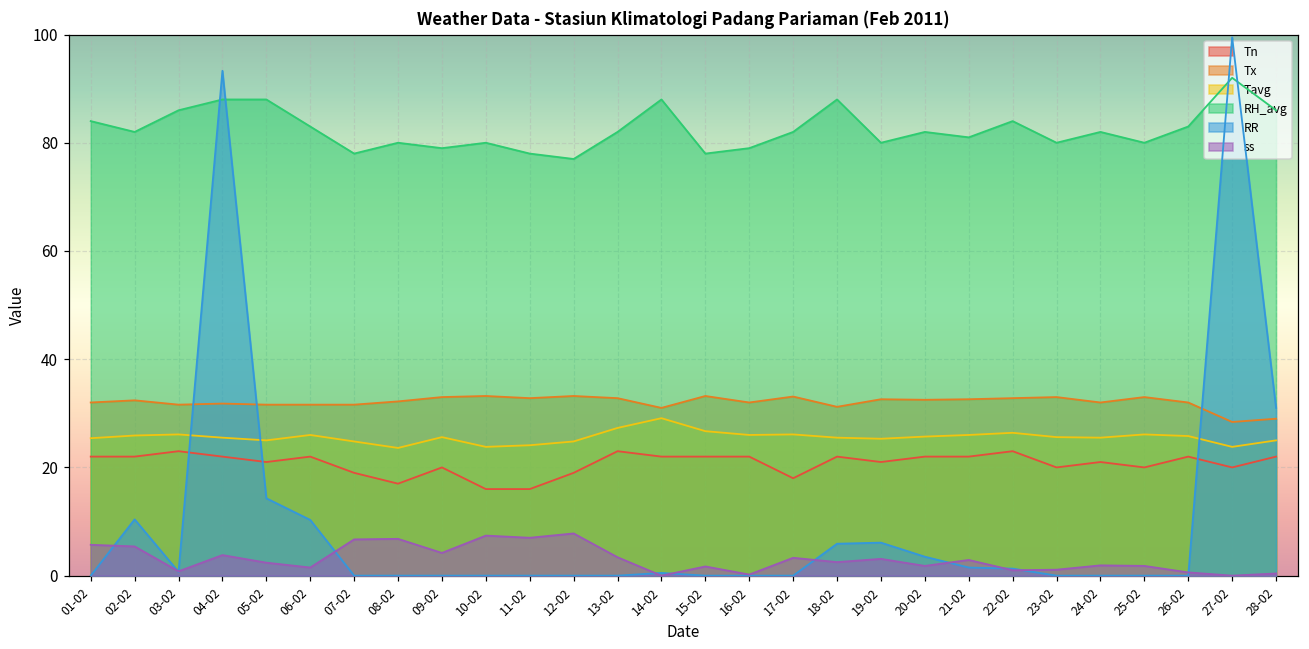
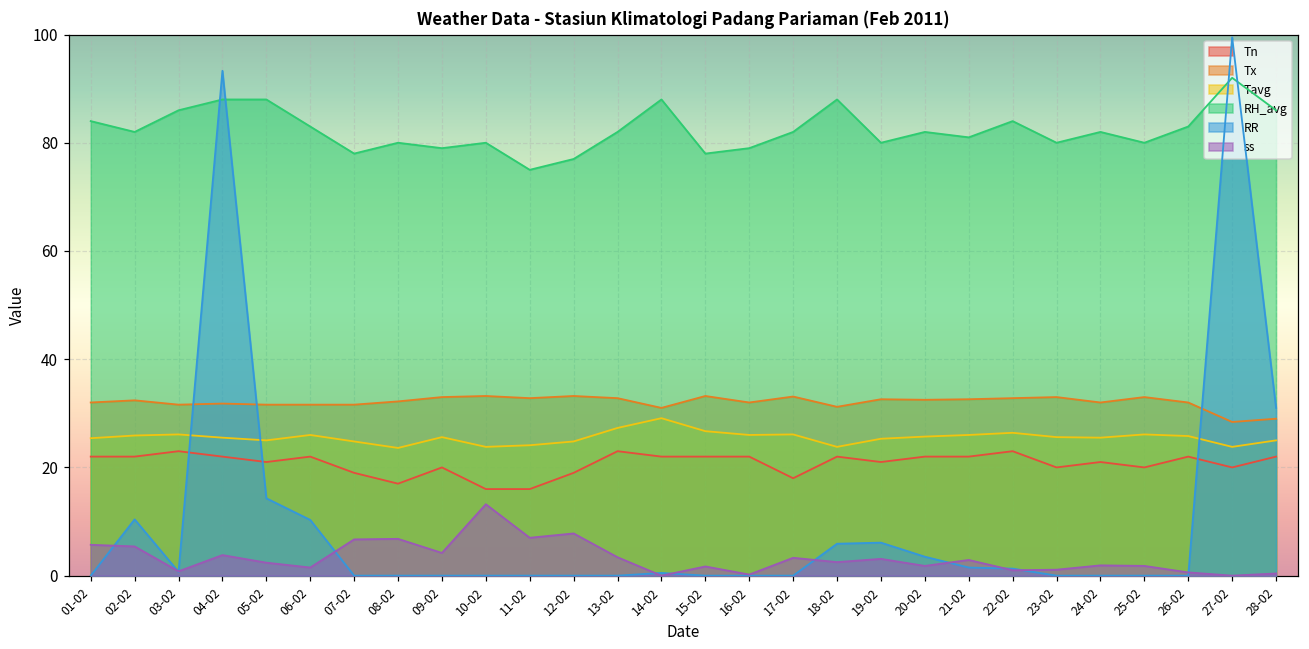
  {
    "Tavg": {
      "01-02": 25,
      "02-02": 26,
      "03-02": 26,
      "04-02": 26,
      "05-02": 25,
      "06-02": 26,
      "07-02": 25,
      "08-02": 24,
      "09-02": 26,
      "10-02": 24,
      "11-02": 24,
      "12-02": 25,
      "13-02": 27,
      "14-02": 29,
      "15-02": 27,
      "16-02": 26,
      "17-02": 26,
-     "18-02": 26,
+     "18-02": 24,
      "19-02": 25,
      "20-02": 26,
      "21-02": 26,
      "22-02": 26,
      "23-02": 26,
      "24-02": 26,
      "25-02": 26,
      "26-02": 26,
      "27-02": 24,
      "28-02": 25
    },
    "RH_avg": {
      "01-02": 84,
      "02-02": 82,
      "03-02": 86,
      "04-02": 88,
      "05-02": 88,
      "06-02": 83,
      "07-02": 78,
      "08-02": 80,
      "09-02": 79,
      "10-02": 80,
-     "11-02": 78,
+     "11-02": 75,
      "12-02": 77,
      "13-02": 82,
      "14-02": 88,
      "15-02": 78,
      "16-02": 79,
      "17-02": 82,
      "18-02": 88,
      "19-02": 80,
      "20-02": 82,
      "21-02": 81,
      "22-02": 84,
      "23-02": 80,
      "24-02": 82,
      "25-02": 80,
      "26-02": 83
    },
    "RR": {
      "01-02": 0,
      "02-02": 10,
      "04-02": 93,
      "05-02": 14,
      "06-02": 10,
      "07-02": 0,
      "08-02": 0,
      "09-02": 0,
      "10-02": 0,
      "11-02": 0,
      "12-02": 0,
      "13-02": 0,
      "15-02": 0,
      "17-02": 0,
      "18-02": 6,
      "19-02": 6,
      "20-02": 4,
      "21-02": 2,
      "23-02": 0,
      "24-02": 0,
      "25-02": 0,
      "26-02": 0,
      "27-02": 100,
      "28-02": 31
    },
    "ss": {
      "01-02": 6,
      "02-02": 5,
      "04-02": 4,
      "05-02": 2,
      "06-02": 2,
      "07-02": 7,
      "08-02": 7,
      "09-02": 4,
-     "10-02": 7,
+     "10-02": 13,
      "11-02": 7,
      "12-02": 8,
      "13-02": 3,
      "15-02": 2,
      "17-02": 3,
      "18-02": 3,
      "19-02": 3,
      "20-02": 2,
      "21-02": 3,
      "23-02": 1,
      "24-02": 2,
      "25-02": 2,
      "26-02": 1,
      "27-02": 0,
      "28-02": 0
    }
  }
